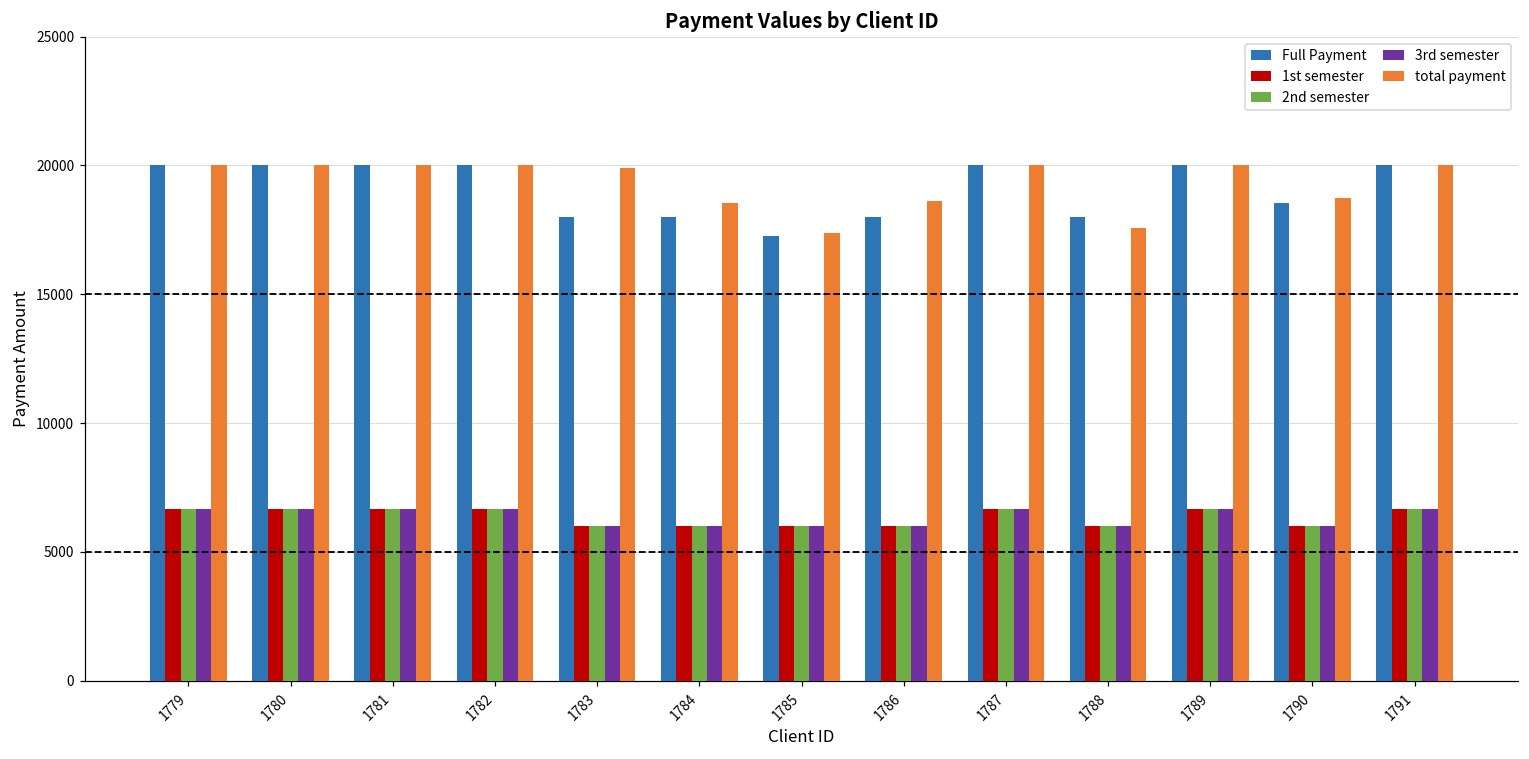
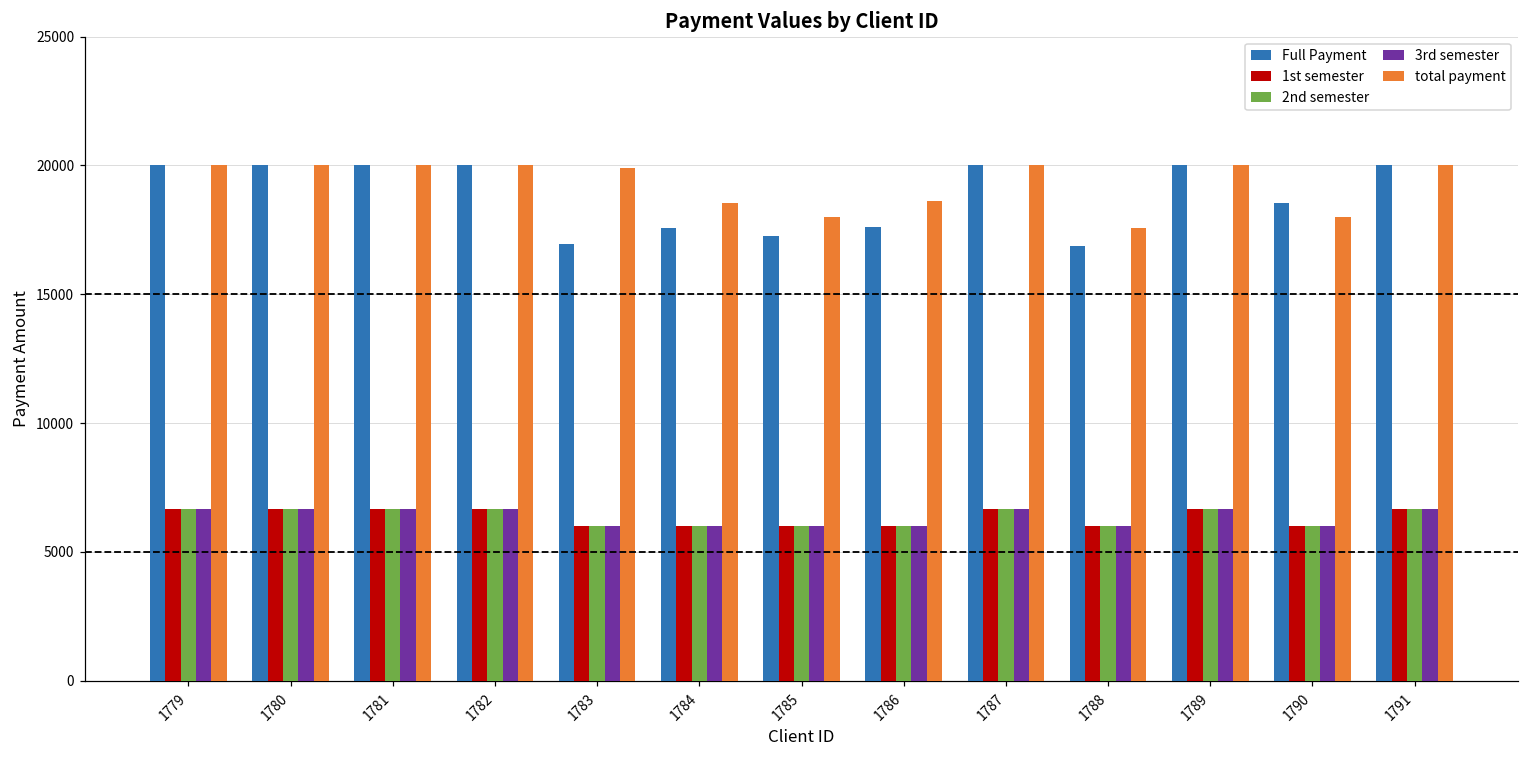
  {
    "Full Payment": {
      "1779": 20000,
      "1780": 20000,
      "1781": 20000,
      "1782": 20000,
-     "1783": 18000,
-     "1784": 18000,
+     "1783": 17000,
+     "1784": 17600,
      "1785": 17300,
-     "1786": 18000,
+     "1786": 17600,
      "1787": 20000,
-     "1788": 18000,
+     "1788": 16900,
      "1789": 20000,
      "1790": 18500,
      "1791": 20000
    },
    "1st semester": {
      "1779": 6700,
      "1780": 6700,
      "1781": 6700,
      "1782": 6700,
      "1783": 6000,
      "1784": 6000,
      "1785": 6000,
      "1786": 6000,
      "1787": 6700,
      "1788": 6000,
      "1789": 6700,
      "1790": 6000,
      "1791": 6700
    },
    "2nd semester": {
      "1779": 6700,
      "1780": 6700,
      "1781": 6700,
      "1782": 6700,
      "1783": 6000,
      "1784": 6000,
      "1785": 6000,
      "1786": 6000,
      "1787": 6700,
      "1788": 6000,
      "1789": 6700,
      "1790": 6000,
      "1791": 6700
    },
    "3rd semester": {
      "1779": 6700,
      "1780": 6700,
      "1781": 6700,
      "1782": 6700,
      "1783": 6000,
      "1784": 6000,
      "1785": 6000,
      "1786": 6000,
      "1787": 6700,
      "1788": 6000,
      "1789": 6700,
      "1790": 6000,
      "1791": 6700
    },
    "total payment": {
      "1779": 20000,
      "1780": 20000,
      "1781": 20000,
      "1782": 20000,
      "1783": 19900,
      "1784": 18500,
-     "1785": 17400,
+     "1785": 18000,
      "1786": 18600,
      "1787": 20000,
      "1788": 17600,
      "1789": 20000,
-     "1790": 18700,
+     "1790": 18000,
      "1791": 20000
    }
  }
